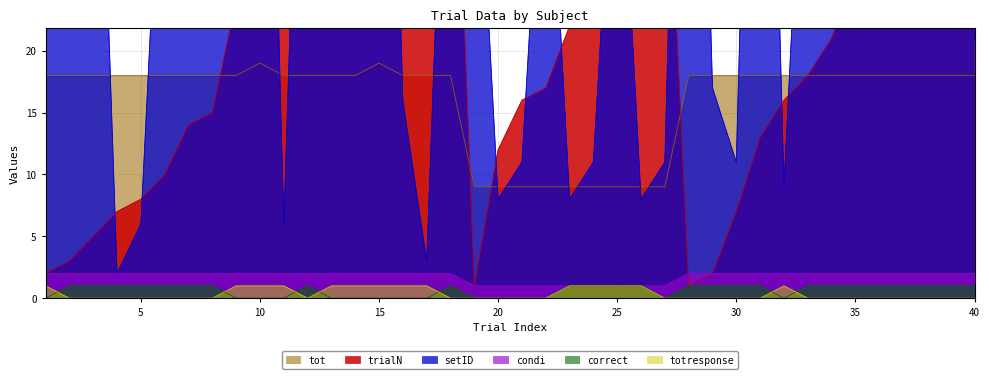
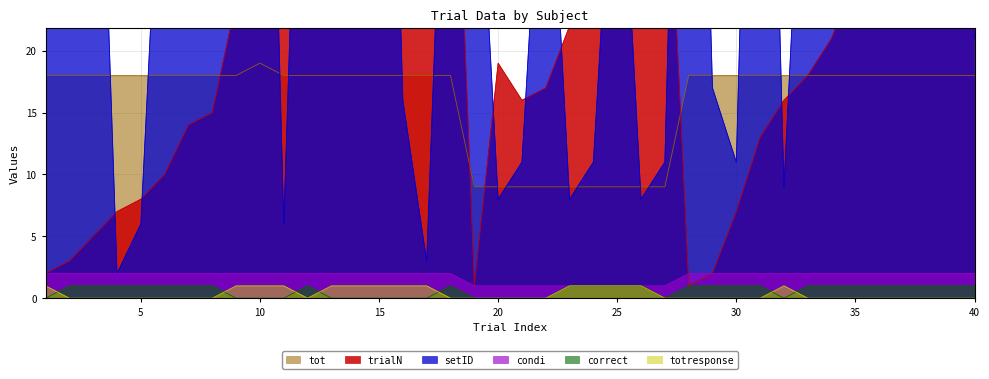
  {
    "tot": {
      "5": 18,
      "10": 19,
-     "15": 19,
+     "15": 18,
      "20": 9,
      "25": 9,
      "30": 18,
      "35": 18,
      "40": 18
    },
    "trialN": {
      "5": 8,
-     "20": 12,
+     "20": 19,
      "30": 7
    },
    "setID": {
      "5": 6,
      "20": 8,
      "30": 11,
      "40": 21
    },
    "condi": {
      "5": 2,
      "10": 2,
      "15": 2,
      "20": 1,
      "30": 2,
      "35": 2,
      "40": 2
    },
    "correct": {
      "5": 1,
      "10": 0,
      "15": 0,
      "30": 1,
      "35": 1,
      "40": 1
    },
    "totresponse": {
      "5": 0,
      "10": 1,
      "15": 1,
      "30": 0,
      "35": 0,
      "40": 0
    }
  }
